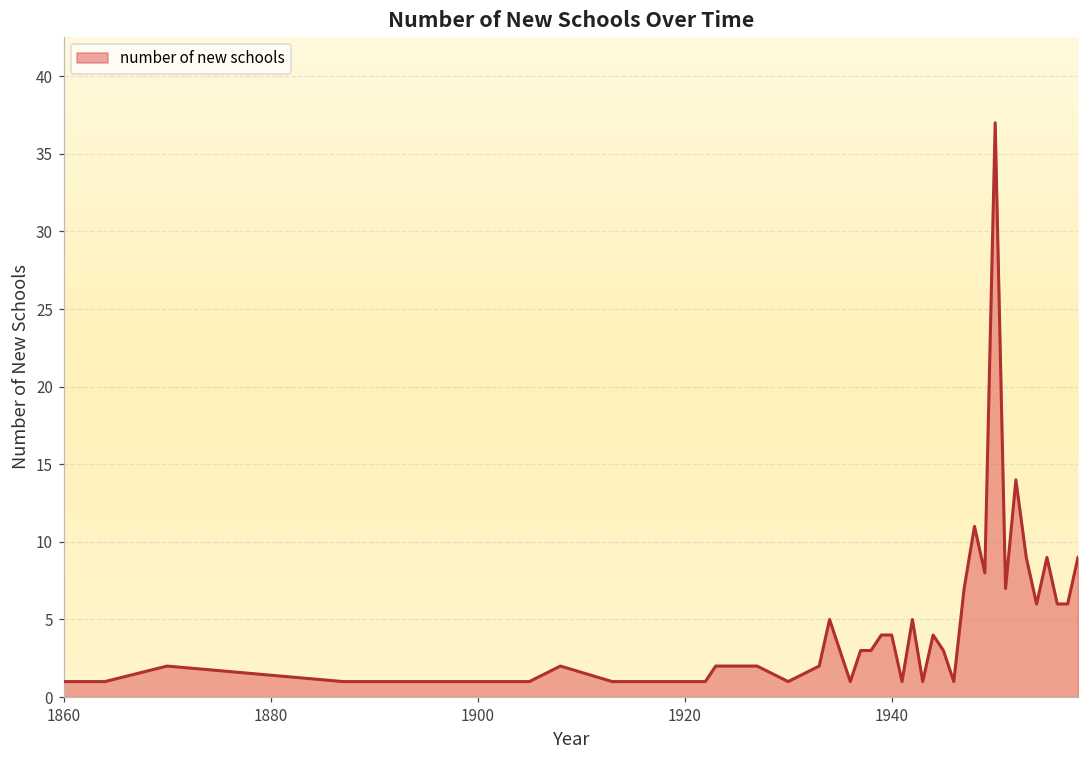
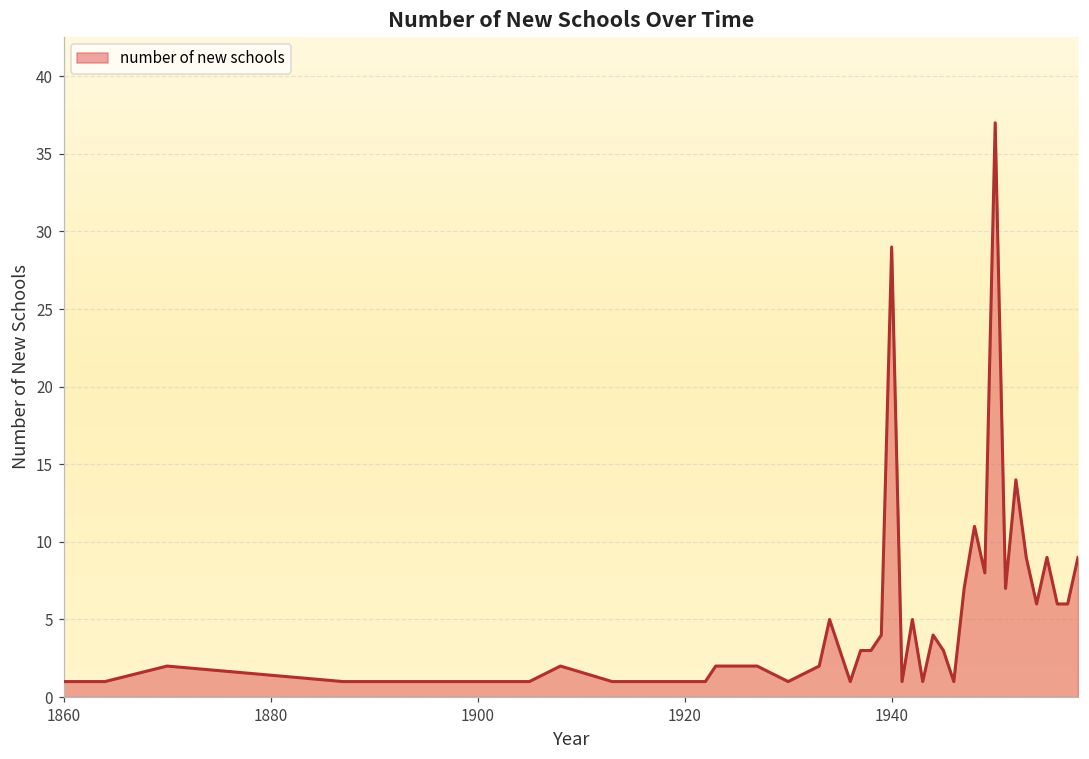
  {
    "1860": 1,
    "1920": 1,
-   "1940": 4
+   "1940": 29
  }
